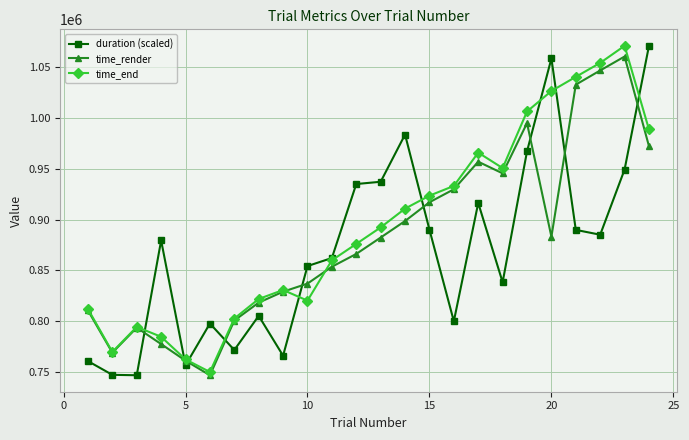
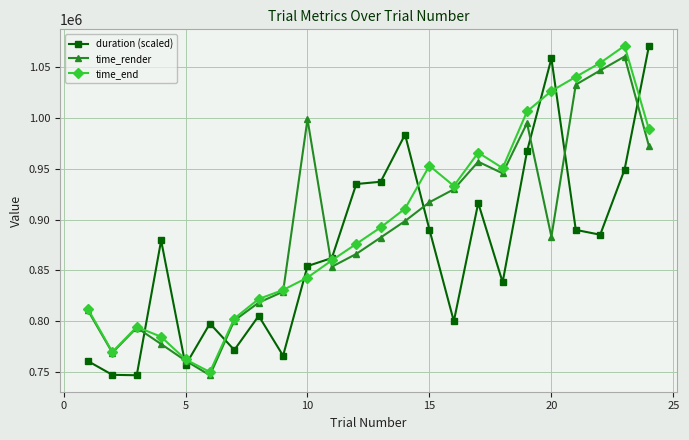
  {
    "duration (scaled)": {
      "5": 757000,
      "10": 854000,
      "15": 890000,
      "20": 1059000
    },
    "time_render": {
-     "10": 837000,
+     "10": 999000,
      "15": 917000,
      "20": 883000
    },
    "time_end": {
-     "10": 820000,
-     "15": 924000,
+     "10": 843000,
+     "15": 953000,
      "20": 1027000
    }
  }
